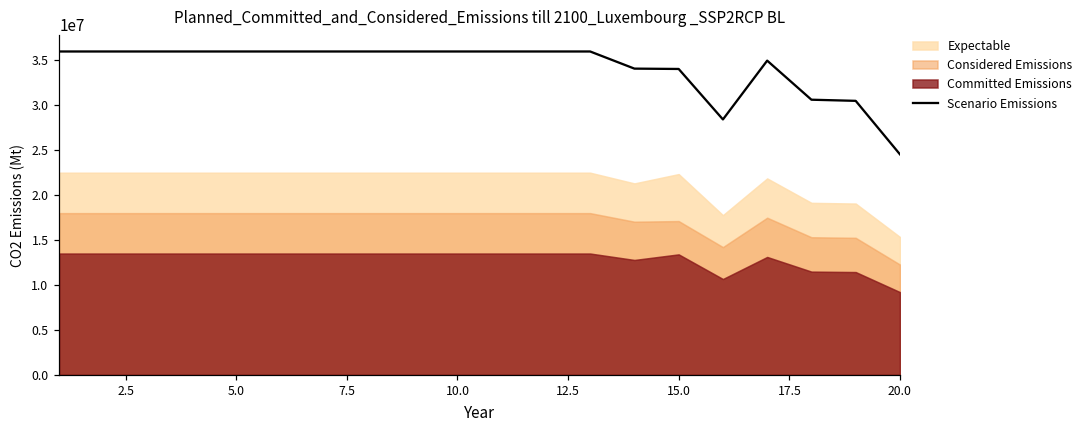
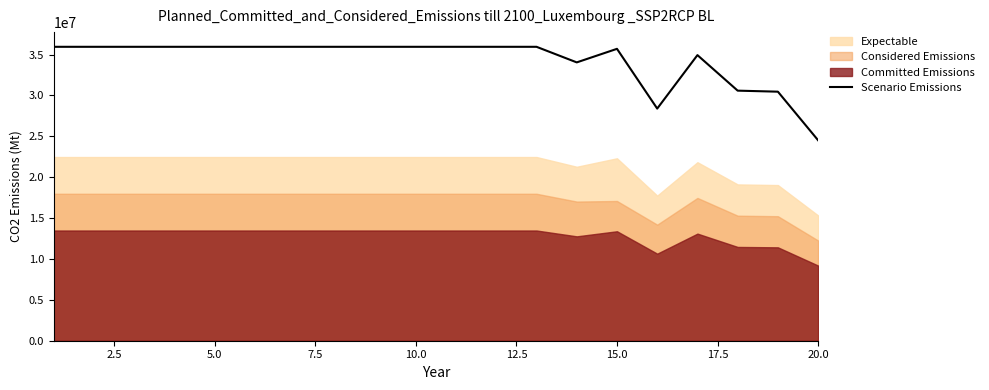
  {
    "Scenario Emissions": {
      "5.0": 36000000,
      "10.0": 36000000,
-     "15.0": 34000000,
+     "15.0": 36000000,
      "20.0": 25000000
    }
  }
